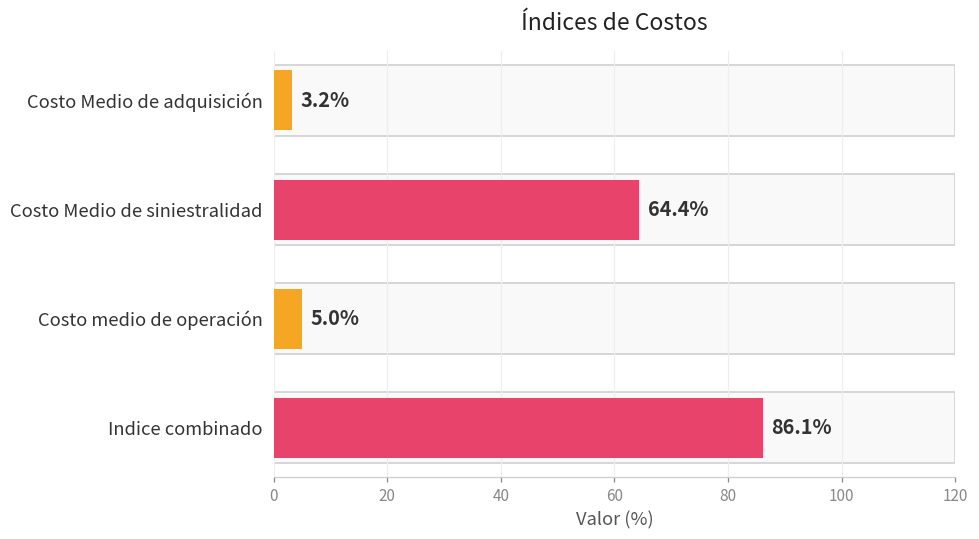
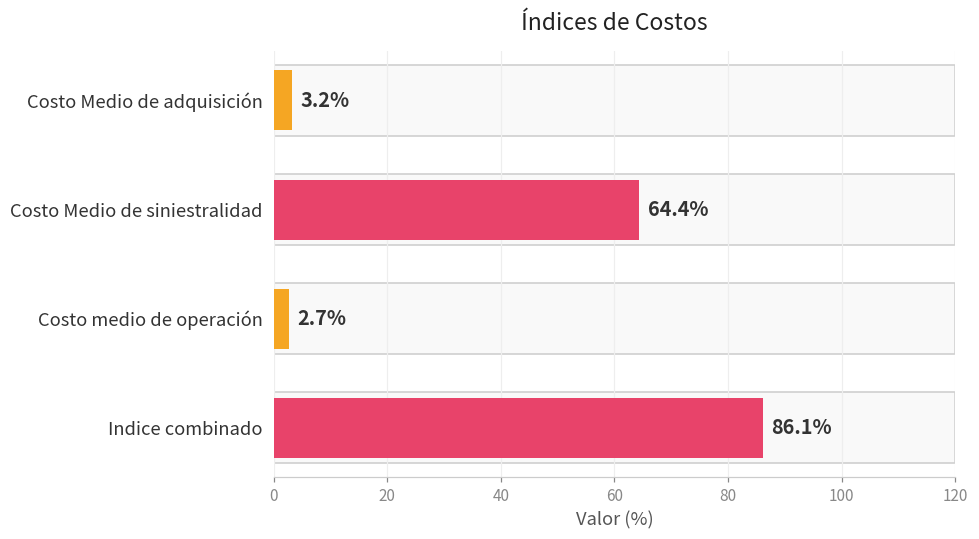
  {
    "Costo Medio de adquisición": "3.2%",
    "Costo Medio de siniestralidad": "64.4%",
-   "Costo medio de operación": "5.0%",
+   "Costo medio de operación": "2.7%",
    "Indice combinado": "86.1%"
  }
